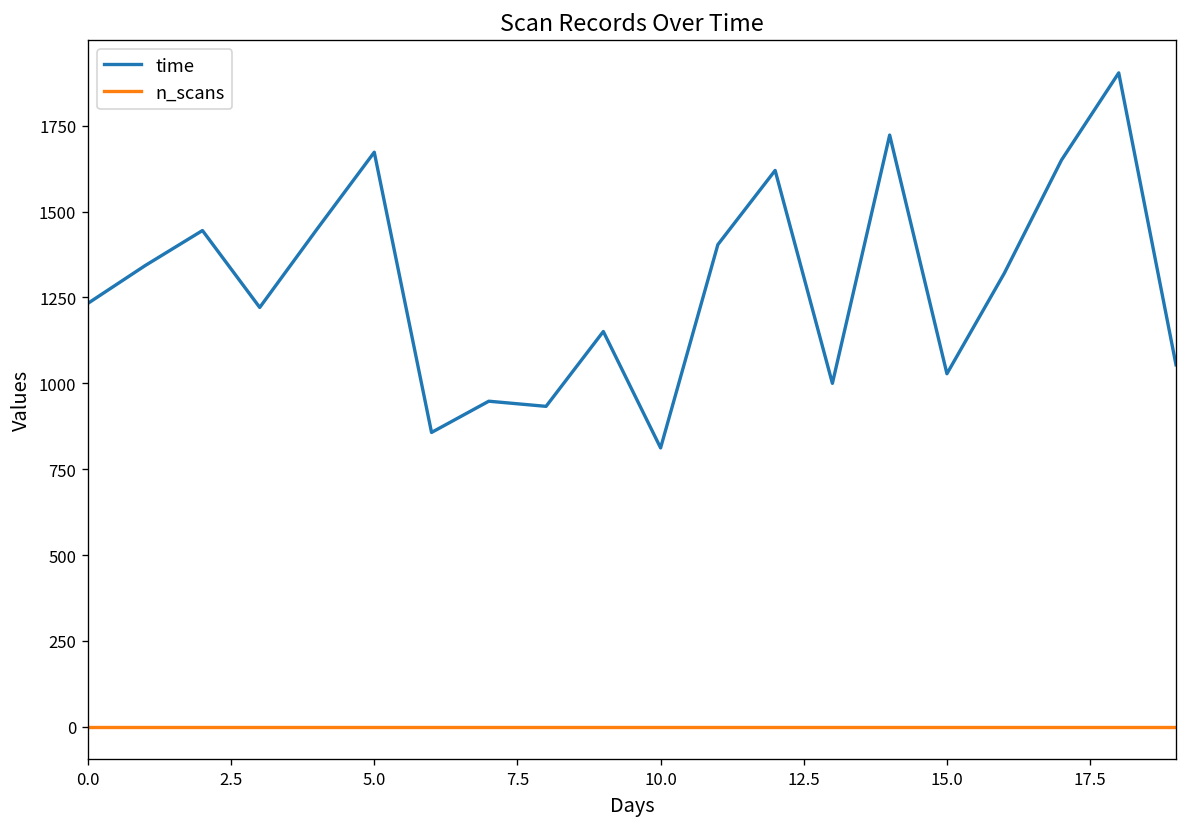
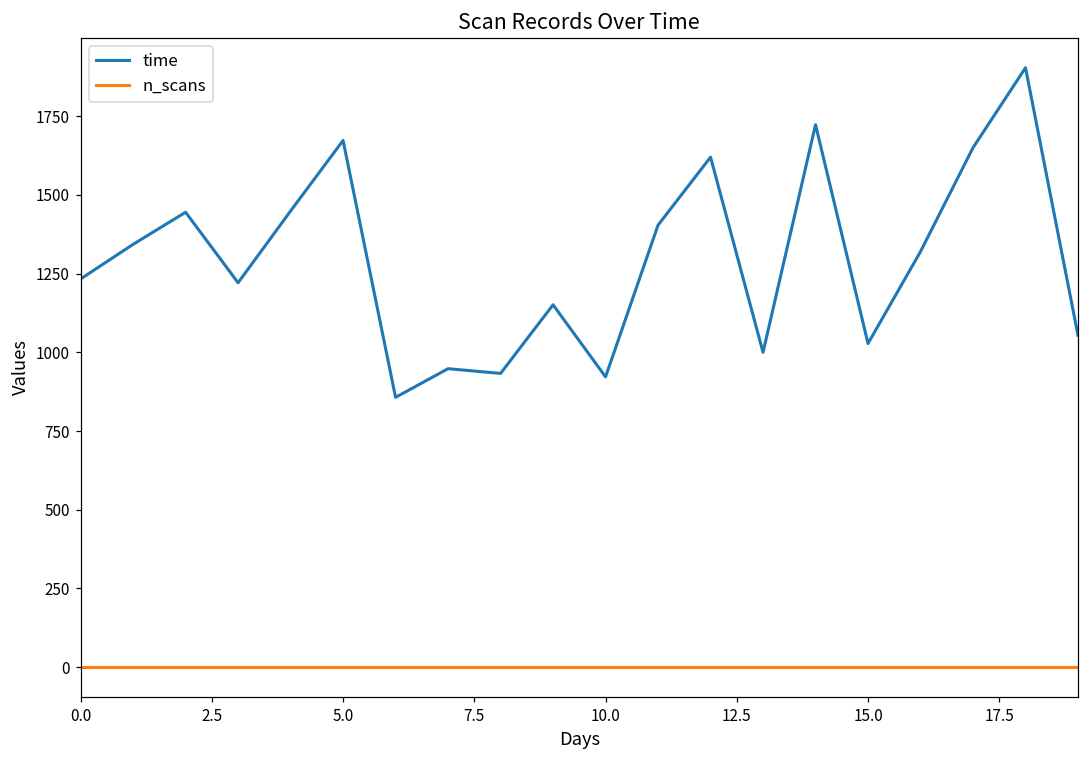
  {
    "time": {
      "0.0": 1230,
      "5.0": 1670,
-     "10.0": 810,
+     "10.0": 920,
      "15.0": 1030
    },
    "n_scans": {
      "0.0": 0,
      "5.0": 0,
      "10.0": 0,
      "15.0": 0
    }
  }
